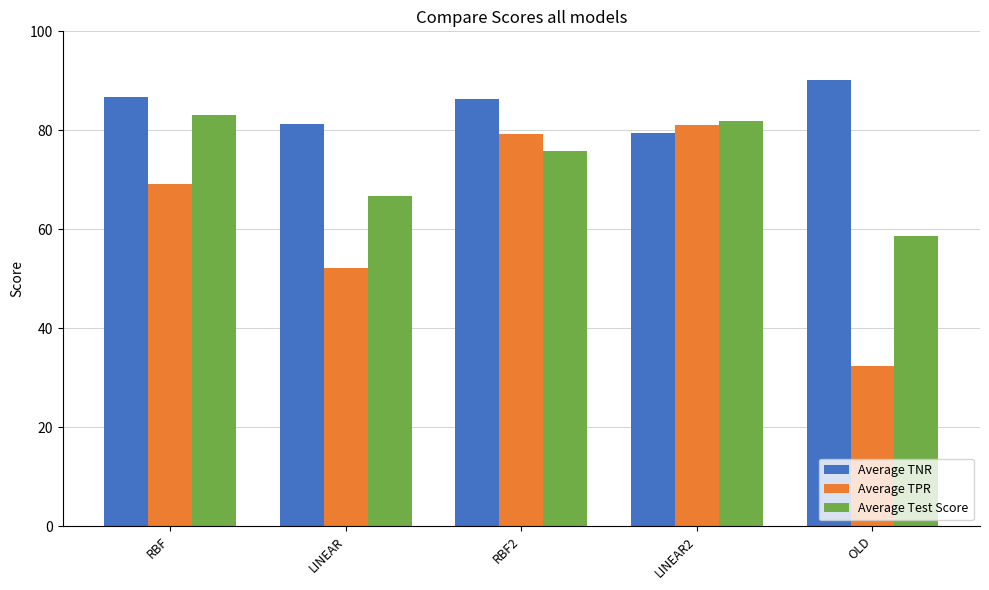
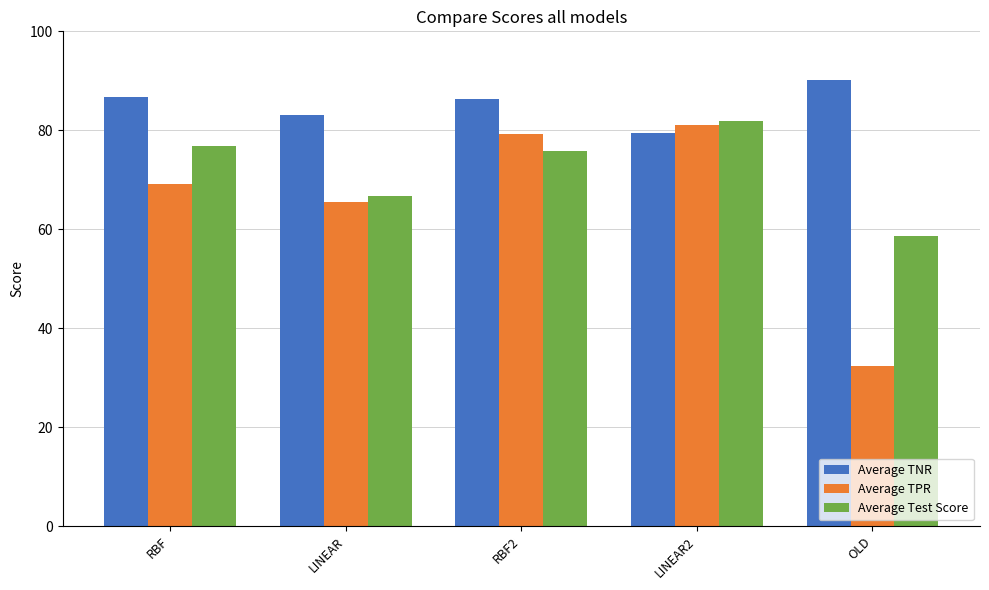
  {
    "Average TNR": {
      "RBF": 87,
-     "LINEAR": 81,
+     "LINEAR": 83,
      "RBF2": 86,
      "LINEAR2": 79,
      "OLD": 90
    },
    "Average TPR": {
      "RBF": 69,
-     "LINEAR": 52,
+     "LINEAR": 66,
      "RBF2": 79,
      "LINEAR2": 81,
      "OLD": 32
    },
    "Average Test Score": {
-     "RBF": 83,
+     "RBF": 77,
      "LINEAR": 67,
      "RBF2": 76,
      "LINEAR2": 82,
      "OLD": 59
    }
  }
